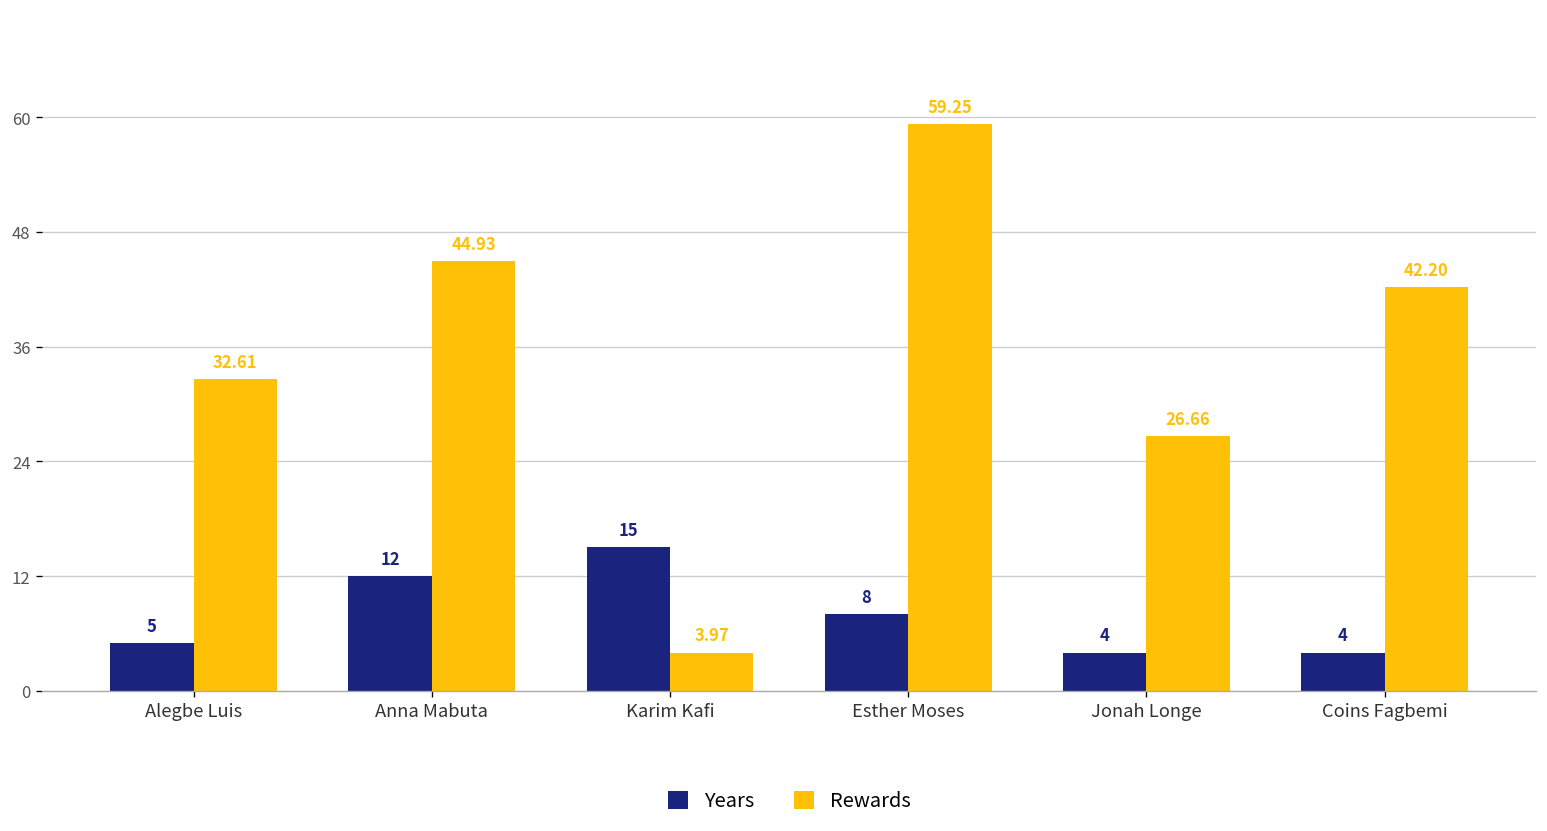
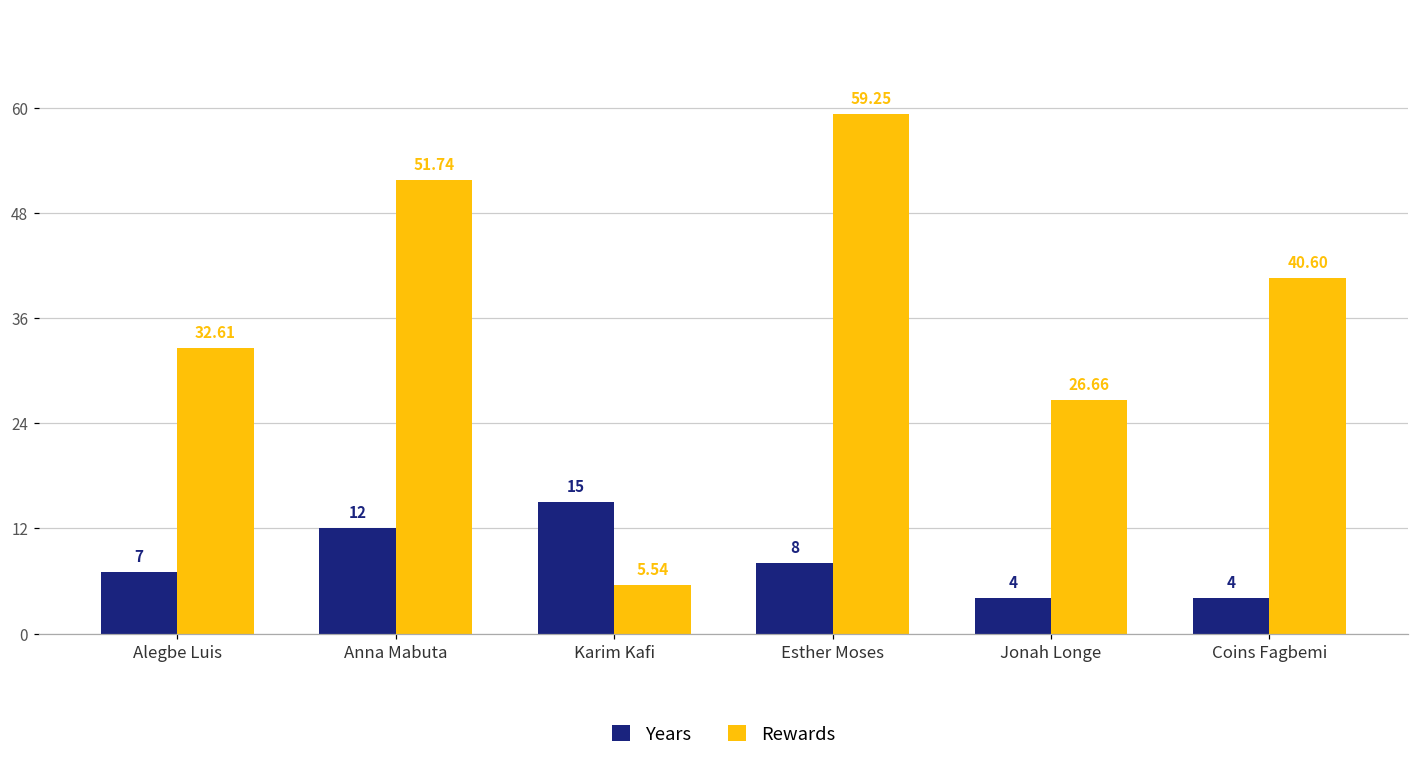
  {
    "Years": {
-     "Alegbe Luis": 5,
+     "Alegbe Luis": 7,
      "Anna Mabuta": 12,
      "Karim Kafi": 15,
      "Esther Moses": 8,
      "Jonah Longe": 4,
      "Coins Fagbemi": 4
    },
    "Rewards": {
      "Alegbe Luis": 32.61,
-     "Anna Mabuta": 44.93,
-     "Karim Kafi": 3.97,
+     "Anna Mabuta": 51.74,
+     "Karim Kafi": 5.54,
      "Esther Moses": 59.25,
      "Jonah Longe": 26.66,
-     "Coins Fagbemi": 42.20
+     "Coins Fagbemi": 40.60
    }
  }
